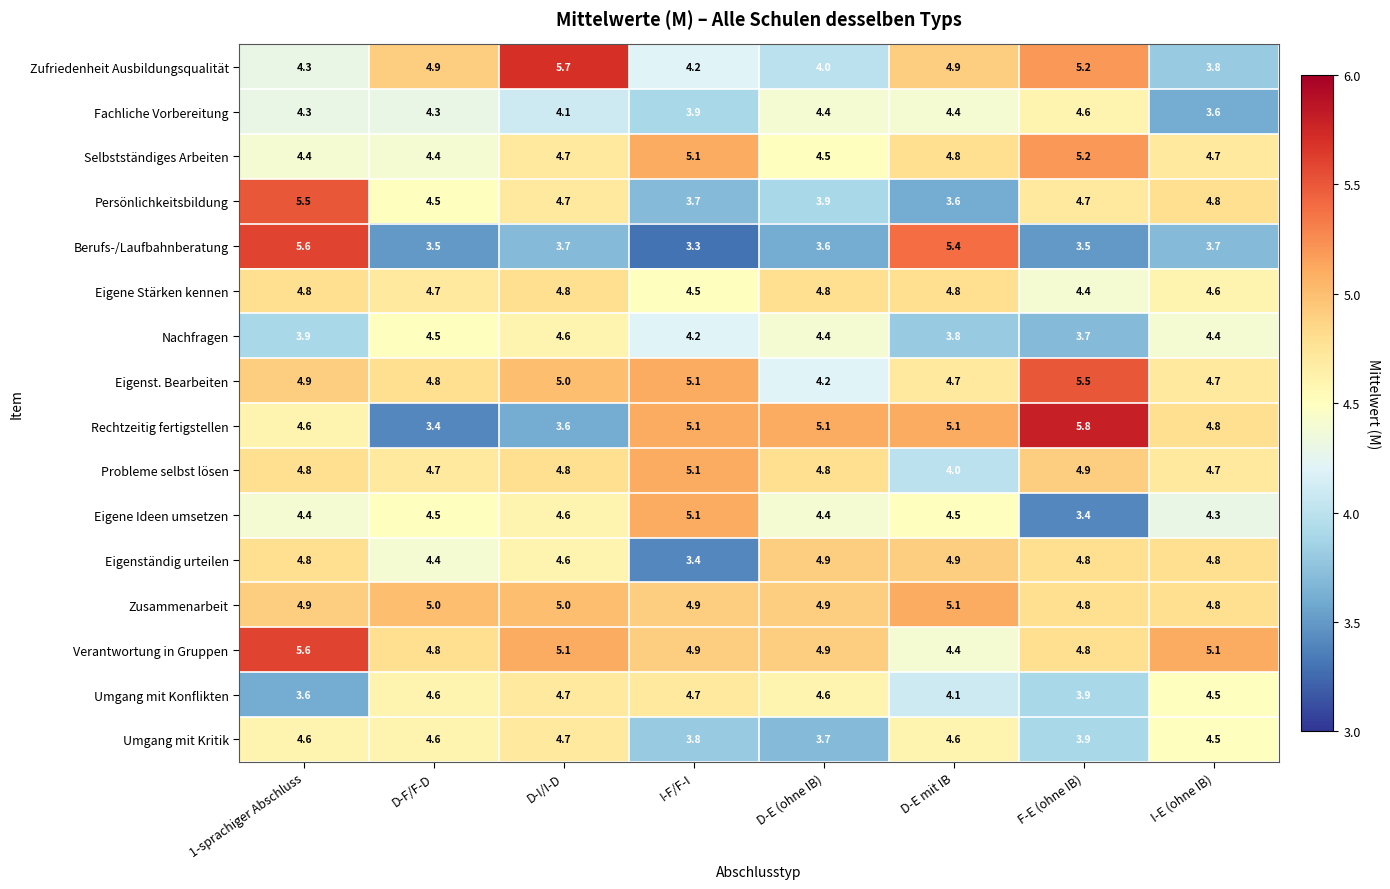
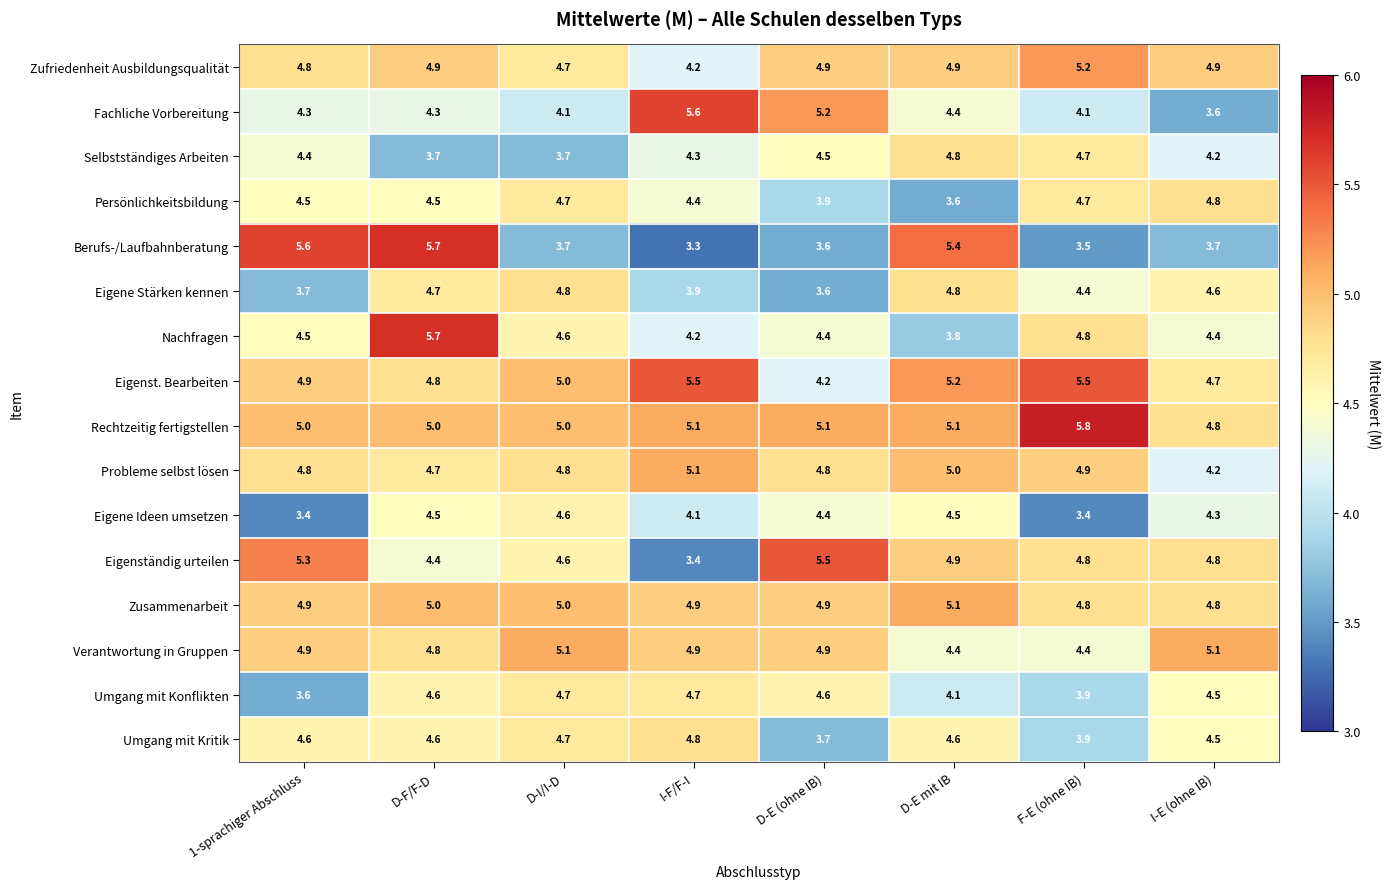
  {
    "Zufriedenheit Ausbildungsqualität": {
-     "1-sprachiger Abschluss": 4.3,
+     "1-sprachiger Abschluss": 4.8,
      "D-F/F-D": 4.9,
-     "D-I/I-D": 5.7,
+     "D-I/I-D": 4.7,
      "I-F/F-I": 4.2,
-     "D-E (ohne IB)": 4.0,
+     "D-E (ohne IB)": 4.9,
      "D-E mit IB": 4.9,
      "F-E (ohne IB)": 5.2,
-     "I-E (ohne IB)": 3.8
+     "I-E (ohne IB)": 4.9
    },
    "Fachliche Vorbereitung": {
      "1-sprachiger Abschluss": 4.3,
      "D-F/F-D": 4.3,
      "D-I/I-D": 4.1,
-     "I-F/F-I": 3.9,
-     "D-E (ohne IB)": 4.4,
+     "I-F/F-I": 5.6,
+     "D-E (ohne IB)": 5.2,
      "D-E mit IB": 4.4,
-     "F-E (ohne IB)": 4.6,
+     "F-E (ohne IB)": 4.1,
      "I-E (ohne IB)": 3.6
    },
    "Selbstständiges Arbeiten": {
      "1-sprachiger Abschluss": 4.4,
-     "D-F/F-D": 4.4,
-     "D-I/I-D": 4.7,
-     "I-F/F-I": 5.1,
+     "D-F/F-D": 3.7,
+     "D-I/I-D": 3.7,
+     "I-F/F-I": 4.3,
      "D-E (ohne IB)": 4.5,
      "D-E mit IB": 4.8,
-     "F-E (ohne IB)": 5.2,
-     "I-E (ohne IB)": 4.7
+     "F-E (ohne IB)": 4.7,
+     "I-E (ohne IB)": 4.2
    },
    "Persönlichkeitsbildung": {
-     "1-sprachiger Abschluss": 5.5,
+     "1-sprachiger Abschluss": 4.5,
      "D-F/F-D": 4.5,
      "D-I/I-D": 4.7,
-     "I-F/F-I": 3.7,
+     "I-F/F-I": 4.4,
      "D-E (ohne IB)": 3.9,
      "D-E mit IB": 3.6,
      "F-E (ohne IB)": 4.7,
      "I-E (ohne IB)": 4.8
    },
    "Berufs-/Laufbahnberatung": {
      "1-sprachiger Abschluss": 5.6,
-     "D-F/F-D": 3.5,
+     "D-F/F-D": 5.7,
      "D-I/I-D": 3.7,
      "I-F/F-I": 3.3,
      "D-E (ohne IB)": 3.6,
      "D-E mit IB": 5.4,
      "F-E (ohne IB)": 3.5,
      "I-E (ohne IB)": 3.7
    },
    "Eigene Stärken kennen": {
-     "1-sprachiger Abschluss": 4.8,
+     "1-sprachiger Abschluss": 3.7,
      "D-F/F-D": 4.7,
      "D-I/I-D": 4.8,
-     "I-F/F-I": 4.5,
-     "D-E (ohne IB)": 4.8,
+     "I-F/F-I": 3.9,
+     "D-E (ohne IB)": 3.6,
      "D-E mit IB": 4.8,
      "F-E (ohne IB)": 4.4,
      "I-E (ohne IB)": 4.6
    },
    "Nachfragen": {
-     "1-sprachiger Abschluss": 3.9,
-     "D-F/F-D": 4.5,
+     "1-sprachiger Abschluss": 4.5,
+     "D-F/F-D": 5.7,
      "D-I/I-D": 4.6,
      "I-F/F-I": 4.2,
      "D-E (ohne IB)": 4.4,
      "D-E mit IB": 3.8,
-     "F-E (ohne IB)": 3.7,
+     "F-E (ohne IB)": 4.8,
      "I-E (ohne IB)": 4.4
    },
    "Eigenst. Bearbeiten": {
      "1-sprachiger Abschluss": 4.9,
      "D-F/F-D": 4.8,
      "D-I/I-D": 5.0,
-     "I-F/F-I": 5.1,
+     "I-F/F-I": 5.5,
      "D-E (ohne IB)": 4.2,
-     "D-E mit IB": 4.7,
+     "D-E mit IB": 5.2,
      "F-E (ohne IB)": 5.5,
      "I-E (ohne IB)": 4.7
    },
    "Rechtzeitig fertigstellen": {
-     "1-sprachiger Abschluss": 4.6,
-     "D-F/F-D": 3.4,
-     "D-I/I-D": 3.6,
+     "1-sprachiger Abschluss": 5.0,
+     "D-F/F-D": 5.0,
+     "D-I/I-D": 5.0,
      "I-F/F-I": 5.1,
      "D-E (ohne IB)": 5.1,
      "D-E mit IB": 5.1,
      "F-E (ohne IB)": 5.8,
      "I-E (ohne IB)": 4.8
    },
    "Probleme selbst lösen": {
      "1-sprachiger Abschluss": 4.8,
      "D-F/F-D": 4.7,
      "D-I/I-D": 4.8,
      "I-F/F-I": 5.1,
      "D-E (ohne IB)": 4.8,
-     "D-E mit IB": 4.0,
+     "D-E mit IB": 5.0,
      "F-E (ohne IB)": 4.9,
-     "I-E (ohne IB)": 4.7
+     "I-E (ohne IB)": 4.2
    },
    "Eigene Ideen umsetzen": {
-     "1-sprachiger Abschluss": 4.4,
+     "1-sprachiger Abschluss": 3.4,
      "D-F/F-D": 4.5,
      "D-I/I-D": 4.6,
-     "I-F/F-I": 5.1,
+     "I-F/F-I": 4.1,
      "D-E (ohne IB)": 4.4,
      "D-E mit IB": 4.5,
      "F-E (ohne IB)": 3.4,
      "I-E (ohne IB)": 4.3
    },
    "Eigenständig urteilen": {
-     "1-sprachiger Abschluss": 4.8,
+     "1-sprachiger Abschluss": 5.3,
      "D-F/F-D": 4.4,
      "D-I/I-D": 4.6,
      "I-F/F-I": 3.4,
-     "D-E (ohne IB)": 4.9,
+     "D-E (ohne IB)": 5.5,
      "D-E mit IB": 4.9,
      "F-E (ohne IB)": 4.8,
      "I-E (ohne IB)": 4.8
    },
    "Zusammenarbeit": {
      "1-sprachiger Abschluss": 4.9,
      "D-F/F-D": 5.0,
      "D-I/I-D": 5.0,
      "I-F/F-I": 4.9,
      "D-E (ohne IB)": 4.9,
      "D-E mit IB": 5.1,
      "F-E (ohne IB)": 4.8,
      "I-E (ohne IB)": 4.8
    },
    "Verantwortung in Gruppen": {
-     "1-sprachiger Abschluss": 5.6,
+     "1-sprachiger Abschluss": 4.9,
      "D-F/F-D": 4.8,
      "D-I/I-D": 5.1,
      "I-F/F-I": 4.9,
      "D-E (ohne IB)": 4.9,
      "D-E mit IB": 4.4,
-     "F-E (ohne IB)": 4.8,
+     "F-E (ohne IB)": 4.4,
      "I-E (ohne IB)": 5.1
    },
    "Umgang mit Konflikten": {
      "1-sprachiger Abschluss": 3.6,
      "D-F/F-D": 4.6,
      "D-I/I-D": 4.7,
      "I-F/F-I": 4.7,
      "D-E (ohne IB)": 4.6,
      "D-E mit IB": 4.1,
      "F-E (ohne IB)": 3.9,
      "I-E (ohne IB)": 4.5
    },
    "Umgang mit Kritik": {
      "1-sprachiger Abschluss": 4.6,
      "D-F/F-D": 4.6,
      "D-I/I-D": 4.7,
-     "I-F/F-I": 3.8,
+     "I-F/F-I": 4.8,
      "D-E (ohne IB)": 3.7,
      "D-E mit IB": 4.6,
      "F-E (ohne IB)": 3.9,
      "I-E (ohne IB)": 4.5
    }
  }
